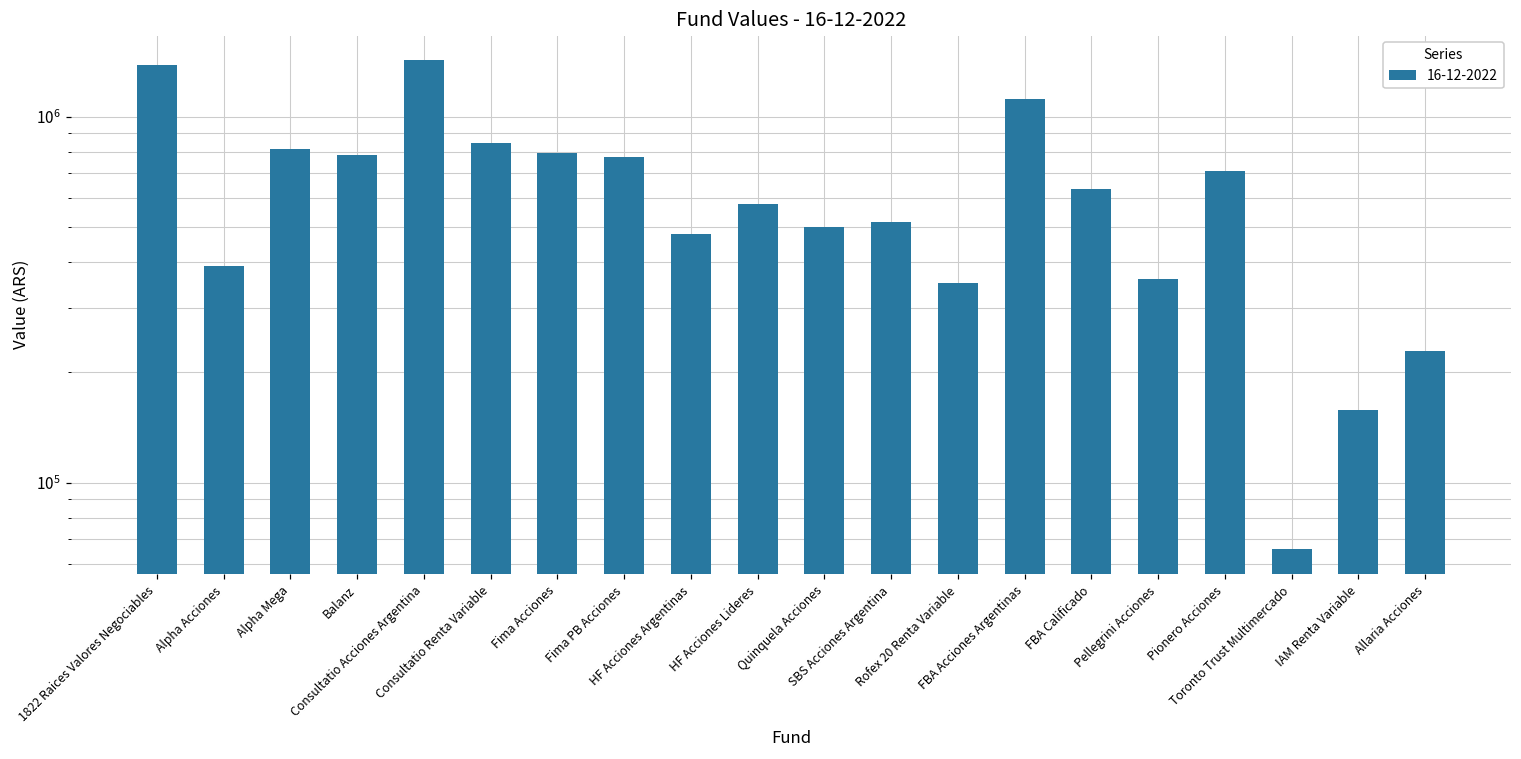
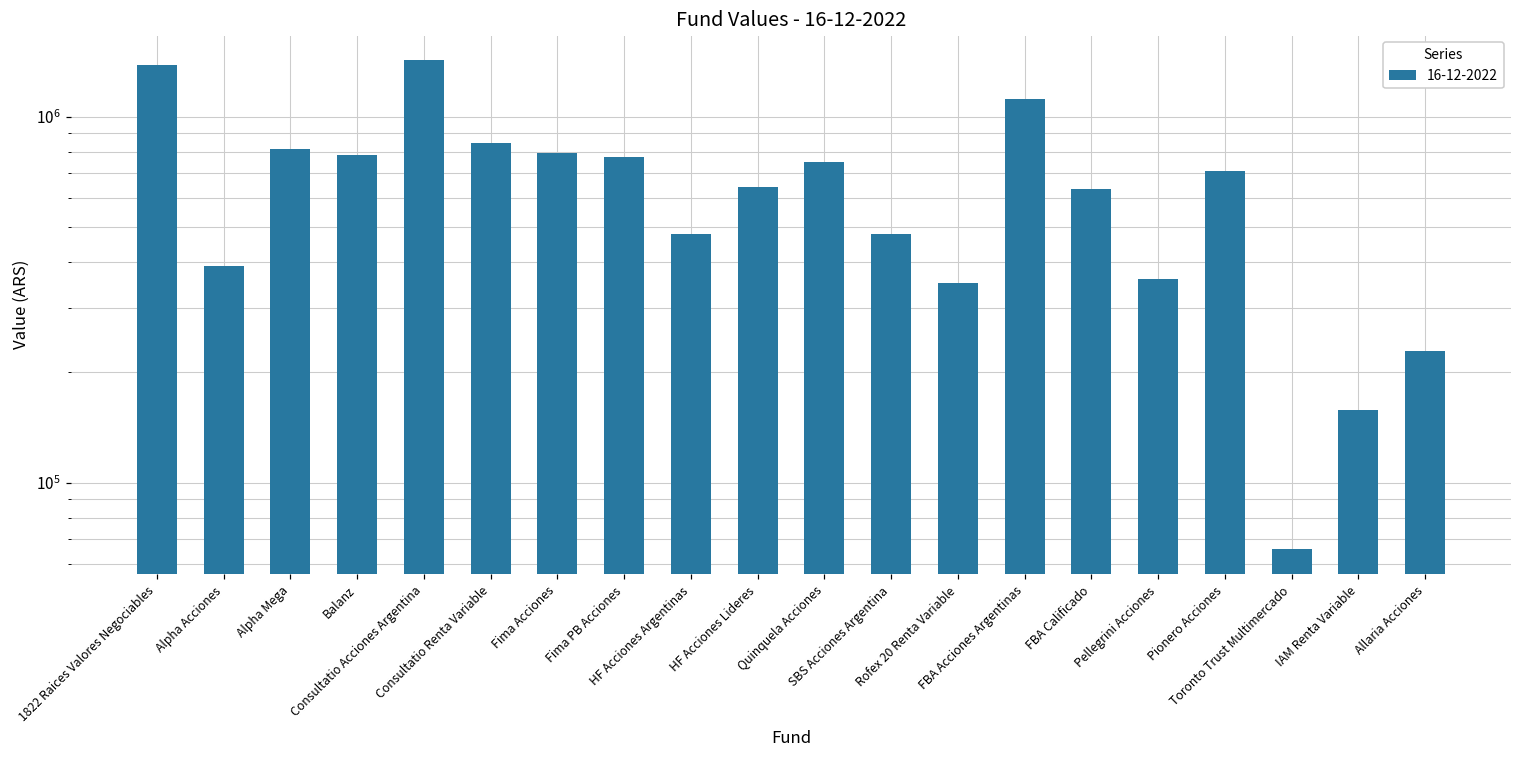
  {
    "1822 Raices Valores Negociables": 1390000,
    "Alpha Acciones": 390000,
    "Alpha Mega": 820000,
    "Balanz": 780000,
    "Consultatio Acciones Argentina": 1430000,
    "Consultatio Renta Variable": 850000,
    "Fima Acciones": 800000,
    "Fima PB Acciones": 780000,
    "HF Acciones Argentinas": 480000,
-   "HF Acciones Lideres": 580000,
-   "Quinquela Acciones": 500000,
-   "SBS Acciones Argentina": 510000,
+   "HF Acciones Lideres": 640000,
+   "Quinquela Acciones": 750000,
+   "SBS Acciones Argentina": 480000,
    "Rofex 20 Renta Variable": 350000,
    "FBA Acciones Argentinas": 1110000,
    "FBA Calificado": 640000,
    "Pellegrini Acciones": 360000,
    "Pionero Acciones": 710000,
    "Toronto Trust Multimercado": 66000,
    "IAM Renta Variable": 160000,
    "Allaria Acciones": 230000
  }
